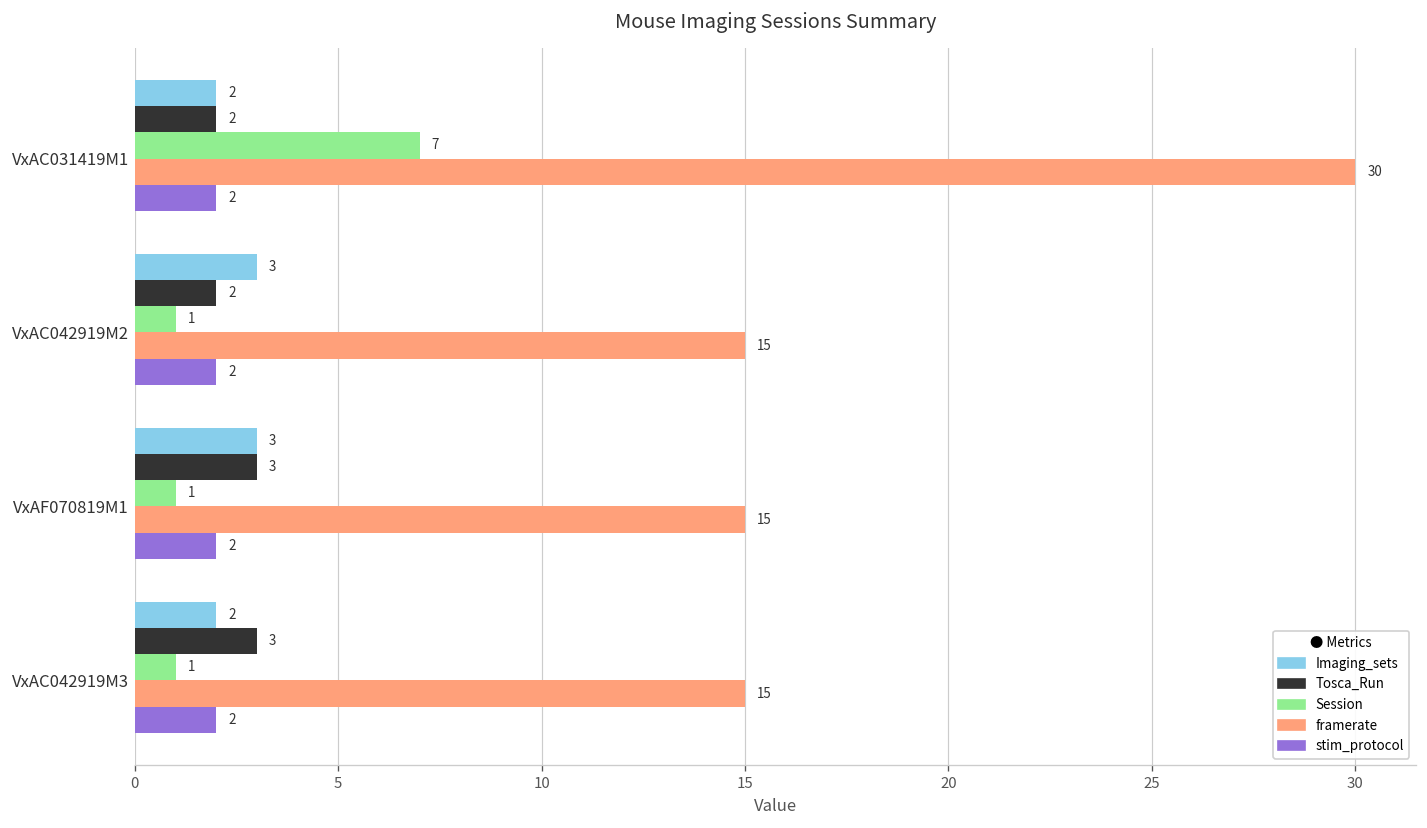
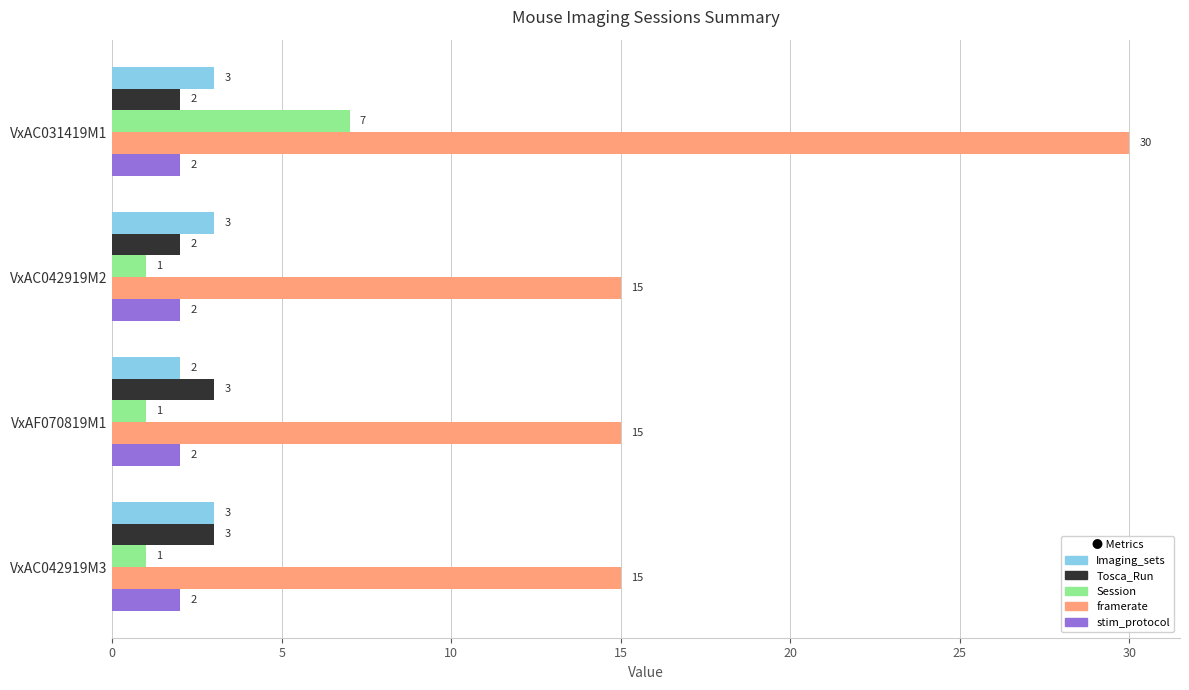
  {
    "Imaging_sets": {
-     "VxAC031419M1": 2,
+     "VxAC031419M1": 3,
      "VxAC042919M2": 3,
-     "VxAF070819M1": 3,
-     "VxAC042919M3": 2
+     "VxAF070819M1": 2,
+     "VxAC042919M3": 3
    },
    "Tosca_Run": {
      "VxAC031419M1": 2,
      "VxAC042919M2": 2,
      "VxAF070819M1": 3,
      "VxAC042919M3": 3
    },
    "Session": {
      "VxAC031419M1": 7,
      "VxAC042919M2": 1,
      "VxAF070819M1": 1,
      "VxAC042919M3": 1
    },
    "framerate": {
      "VxAC031419M1": 30,
      "VxAC042919M2": 15,
      "VxAF070819M1": 15,
      "VxAC042919M3": 15
    },
    "stim_protocol": {
      "VxAC031419M1": 2,
      "VxAC042919M2": 2,
      "VxAF070819M1": 2,
      "VxAC042919M3": 2
    }
  }
